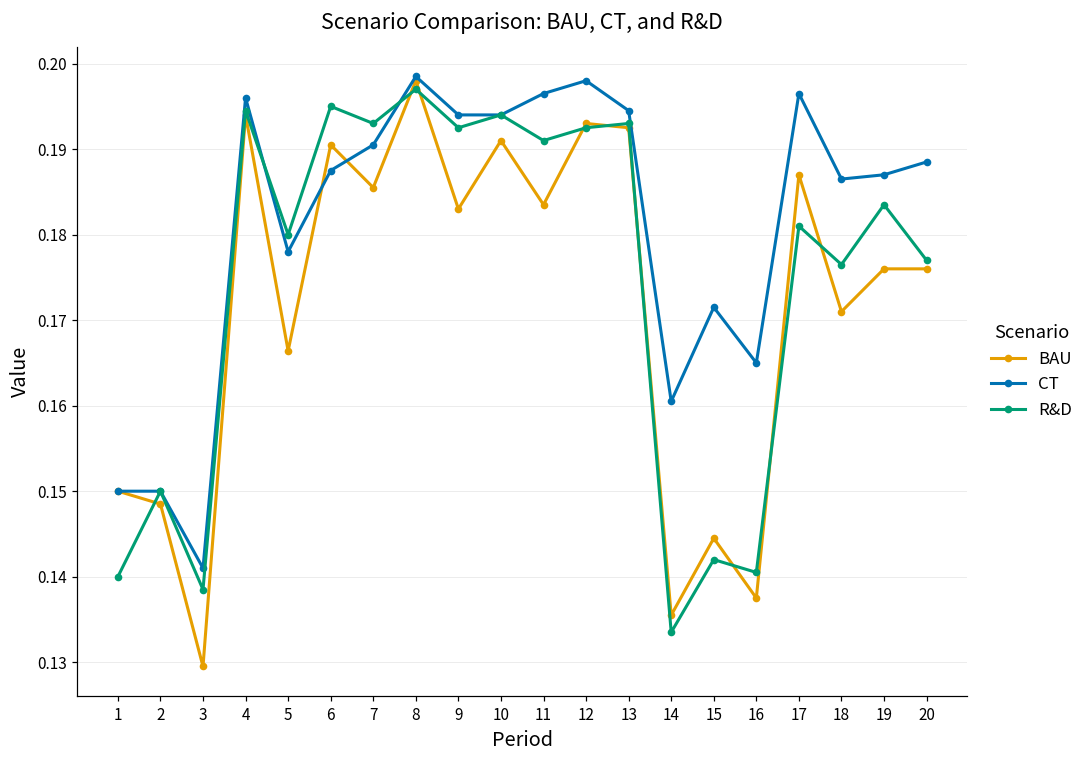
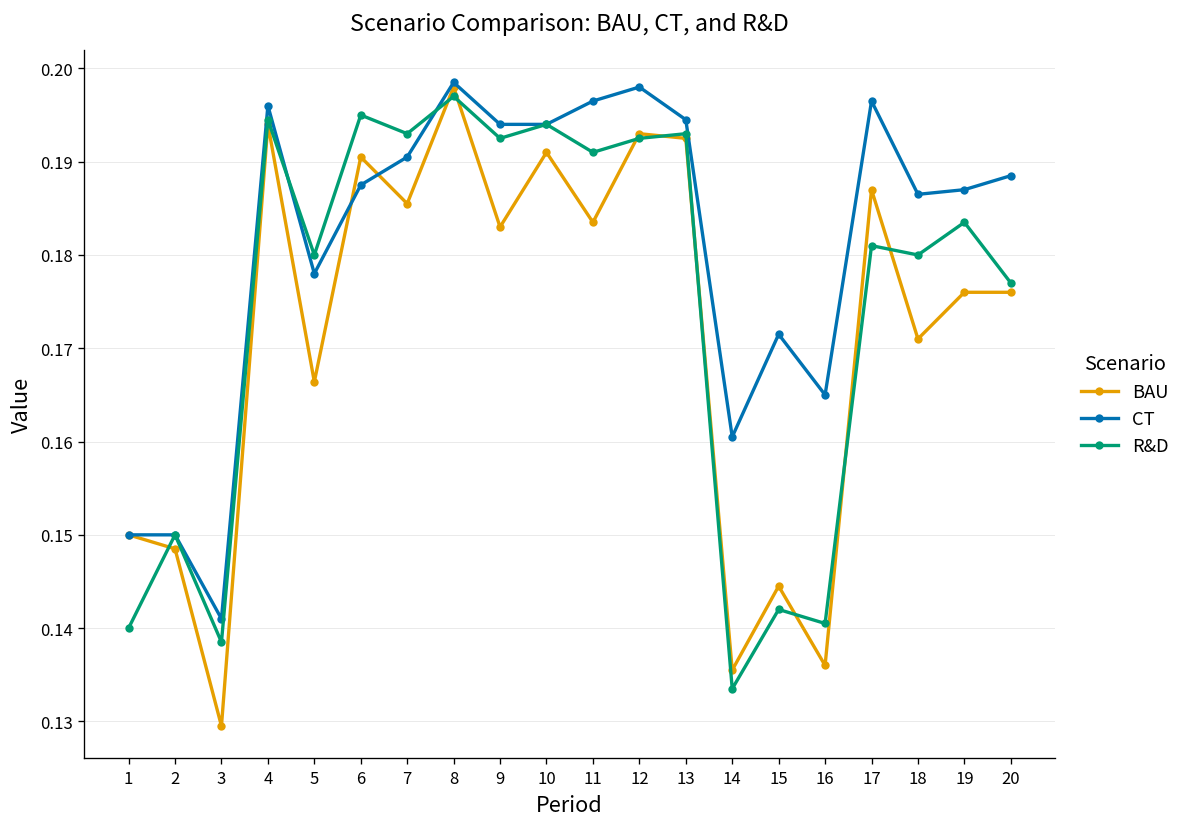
  {
    "BAU": {
      "2": 0.149,
      "3": 0.130,
      "4": 0.194,
      "5": 0.166,
      "6": 0.191,
      "7": 0.186,
      "8": 0.198,
      "9": 0.183,
      "10": 0.191,
      "11": 0.184,
      "12": 0.193,
      "13": 0.193,
      "14": 0.136,
      "15": 0.145,
-     "16": 0.138,
+     "16": 0.136,
      "17": 0.187,
      "18": 0.171,
      "19": 0.176,
      "20": 0.176
    },
    "CT": {
      "3": 0.141,
      "4": 0.196,
      "5": 0.178,
      "6": 0.188,
      "7": 0.191,
      "8": 0.199,
      "9": 0.194,
      "11": 0.197,
      "12": 0.198,
      "13": 0.195,
      "14": 0.161,
      "15": 0.172,
      "16": 0.165,
      "17": 0.197,
      "18": 0.187,
      "19": 0.187,
      "20": 0.189
    },
    "R&D": {
      "1": 0.140,
      "3": 0.139,
      "4": 0.195,
      "5": 0.180,
      "6": 0.195,
      "7": 0.193,
      "8": 0.197,
      "9": 0.193,
      "11": 0.191,
      "12": 0.193,
      "13": 0.193,
      "14": 0.134,
      "15": 0.142,
      "16": 0.141,
      "17": 0.181,
-     "18": 0.177,
+     "18": 0.180,
      "19": 0.184,
      "20": 0.177
    }
  }
